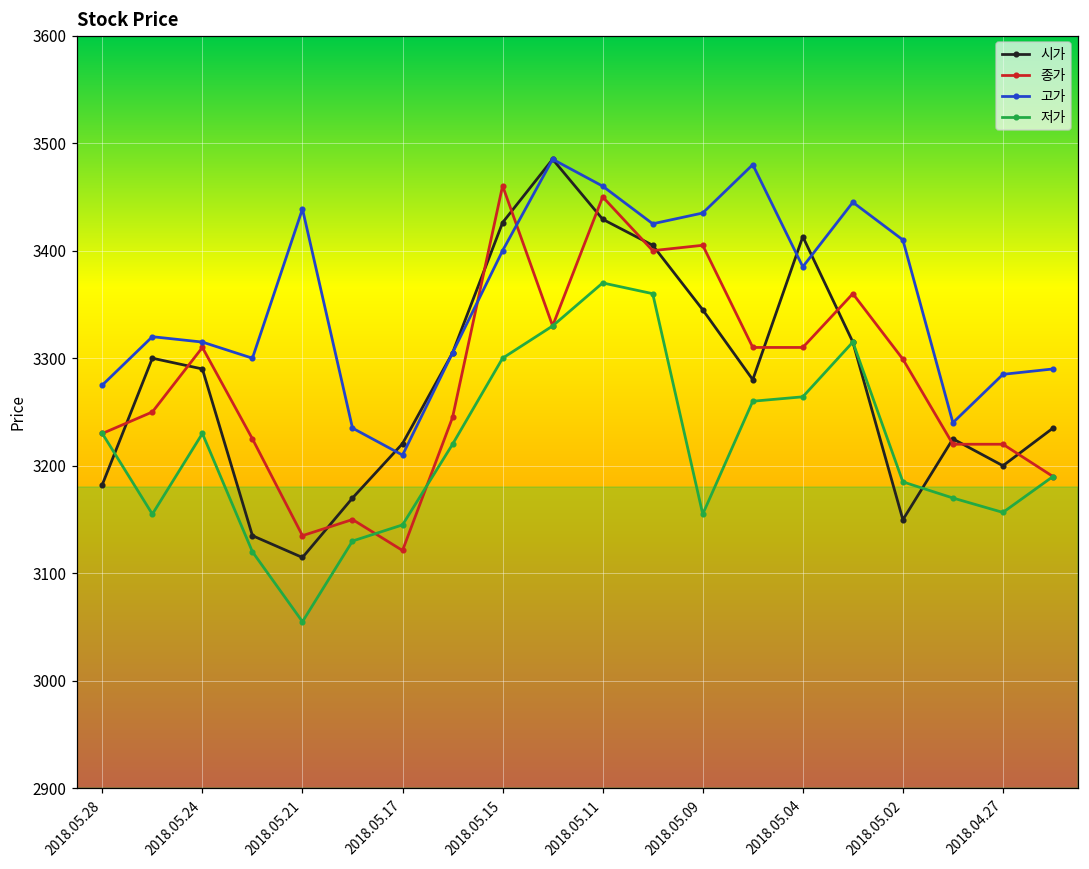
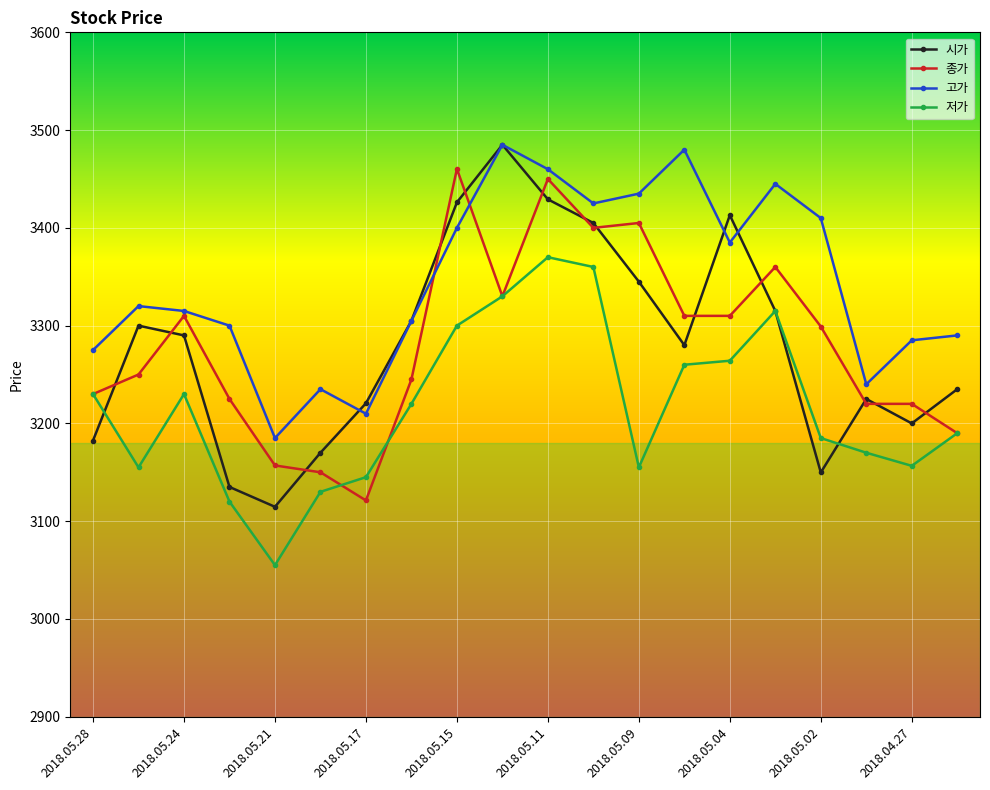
  {
    "시가": {
      "2018.05.28": 3180,
      "2018.05.24": 3290,
      "2018.05.21": 3110,
      "2018.05.17": 3220,
      "2018.05.15": 3430,
      "2018.05.11": 3430,
      "2018.05.09": 3350,
      "2018.05.04": 3410,
      "2018.05.02": 3150,
      "2018.04.27": 3200
    },
    "종가": {
      "2018.05.24": 3310,
-     "2018.05.21": 3140,
+     "2018.05.21": 3160,
      "2018.05.17": 3120,
      "2018.05.15": 3460,
      "2018.05.11": 3450,
      "2018.05.09": 3410,
      "2018.05.04": 3310,
      "2018.05.02": 3300,
      "2018.04.27": 3220
    },
    "고가": {
      "2018.05.28": 3280,
      "2018.05.24": 3320,
-     "2018.05.21": 3440,
+     "2018.05.21": 3190,
      "2018.05.17": 3210,
      "2018.05.15": 3400,
      "2018.05.11": 3460,
      "2018.05.09": 3440,
      "2018.05.04": 3390,
      "2018.05.02": 3410,
      "2018.04.27": 3290
    },
    "저가": {
      "2018.05.24": 3230,
      "2018.05.21": 3060,
      "2018.05.17": 3150,
      "2018.05.15": 3300,
      "2018.05.11": 3370,
      "2018.05.09": 3160,
      "2018.05.04": 3260,
      "2018.05.02": 3190,
      "2018.04.27": 3160
    }
  }
